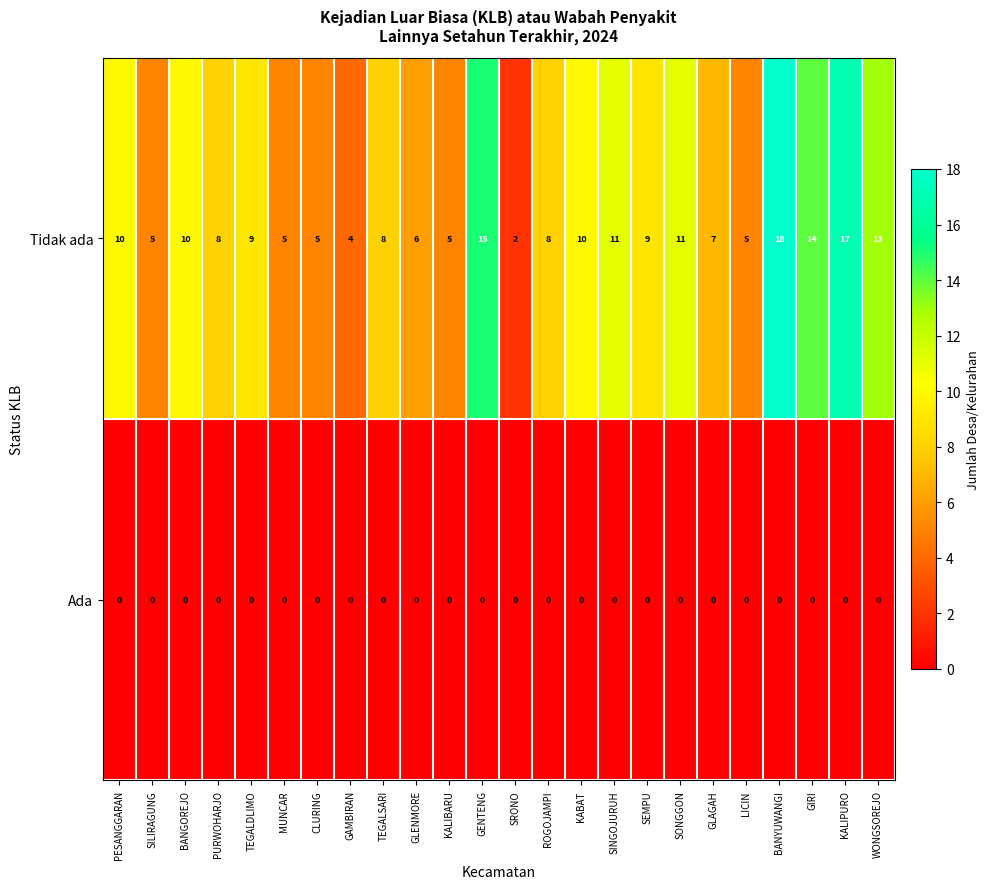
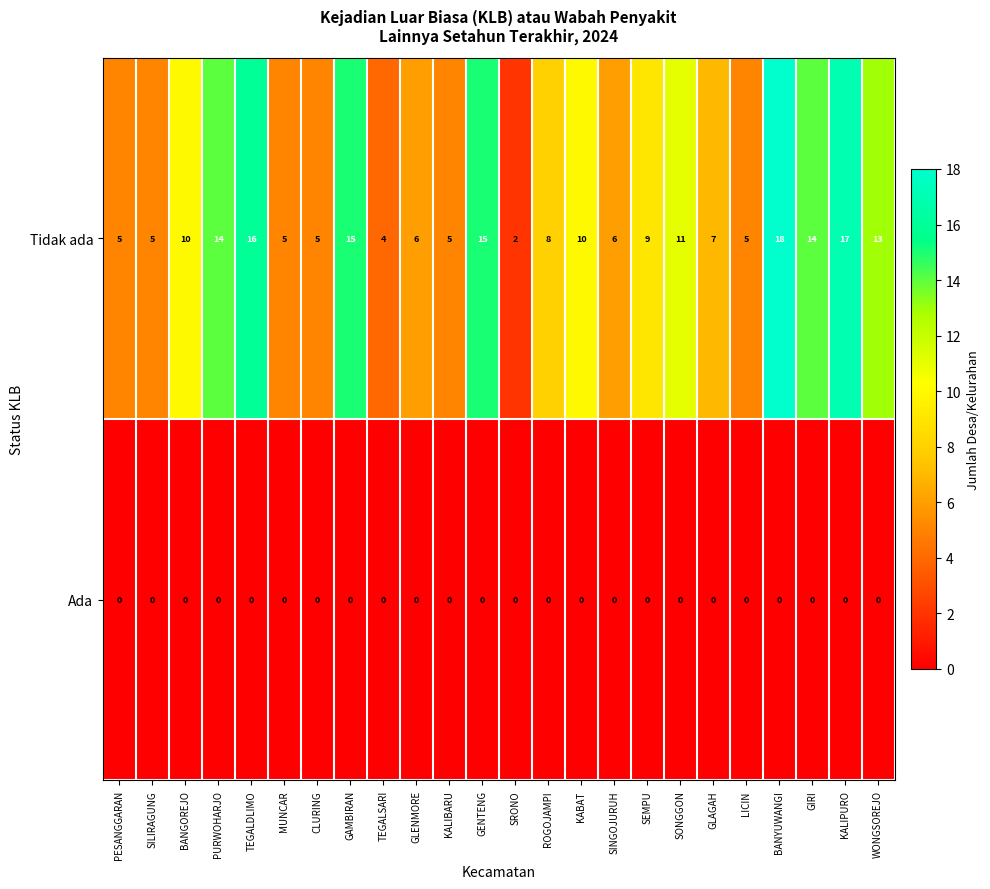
  {
    "Tidak ada": {
-     "PESANGGARAN": 10,
+     "PESANGGARAN": 5,
      "SILIRAGUNG": 5,
      "BANGOREJO": 10,
-     "PURWOHARJO": 8,
-     "TEGALDLIMO": 9,
+     "PURWOHARJO": 14,
+     "TEGALDLIMO": 16,
      "MUNCAR": 5,
      "CLURING": 5,
-     "GAMBIRAN": 4,
-     "TEGALSARI": 8,
+     "GAMBIRAN": 15,
+     "TEGALSARI": 4,
      "GLENMORE": 6,
      "KALIBARU": 5,
      "GENTENG": 15,
      "SRONO": 2,
      "ROGOJAMPI": 8,
      "KABAT": 10,
-     "SINGOJURUH": 11,
+     "SINGOJURUH": 6,
      "SEMPU": 9,
      "SONGGON": 11,
      "GLAGAH": 7,
      "LICIN": 5,
      "BANYUWANGI": 18,
      "GIRI": 14,
      "KALIPURO": 17,
      "WONGSOREJO": 13
    },
    "Ada": {
      "PESANGGARAN": 0,
      "SILIRAGUNG": 0,
      "BANGOREJO": 0,
      "PURWOHARJO": 0,
      "TEGALDLIMO": 0,
      "MUNCAR": 0,
      "CLURING": 0,
      "GAMBIRAN": 0,
      "TEGALSARI": 0,
      "GLENMORE": 0,
      "KALIBARU": 0,
      "GENTENG": 0,
      "SRONO": 0,
      "ROGOJAMPI": 0,
      "KABAT": 0,
      "SINGOJURUH": 0,
      "SEMPU": 0,
      "SONGGON": 0,
      "GLAGAH": 0,
      "LICIN": 0,
      "BANYUWANGI": 0,
      "GIRI": 0,
      "KALIPURO": 0,
      "WONGSOREJO": 0
    }
  }
